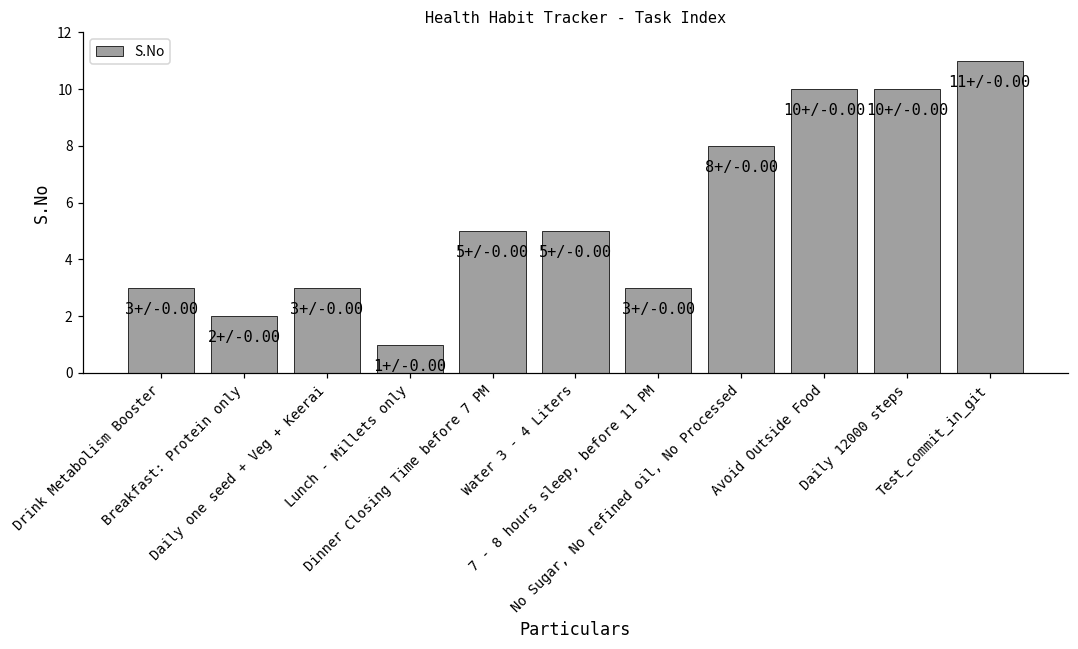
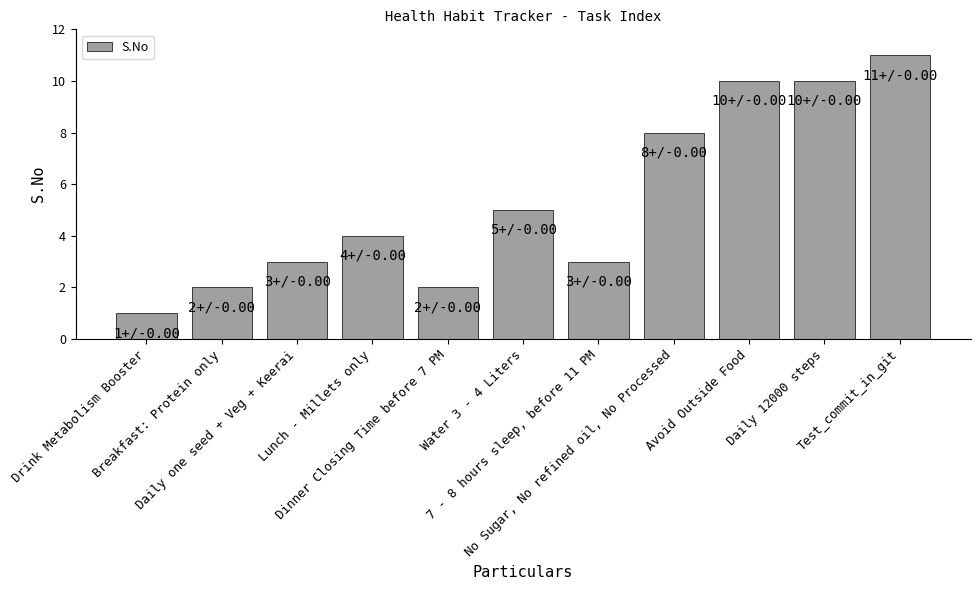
  {
-   "Drink Metabolism Booster": "3+/",
+   "Drink Metabolism Booster": "1+/",
    "Breakfast: Protein only": "2+/",
    "Daily one seed + Veg + Keerai": "3+/",
-   "Lunch - Millets only": "1+/",
-   "Dinner Closing Time before 7 PM": "5+/",
+   "Lunch - Millets only": "4+/",
+   "Dinner Closing Time before 7 PM": "2+/",
    "Water 3 - 4 Liters": "5+/",
    "7 - 8 hours sleep, before 11 PM": "3+/",
    "No Sugar, No refined oil, No Processed": "8+/",
    "Avoid Outside Food": "10+/",
    "Daily 12000 steps": "10+/",
    "Test_commit_in_git": "11+/"
  }
